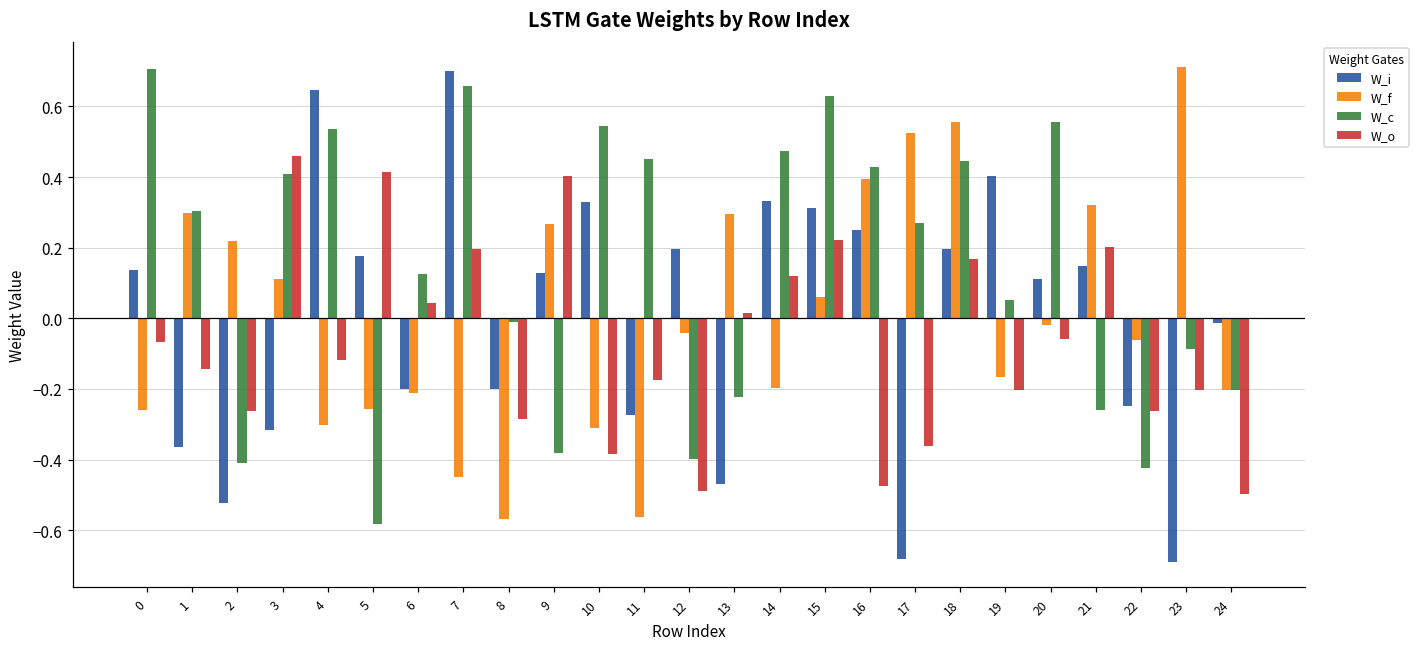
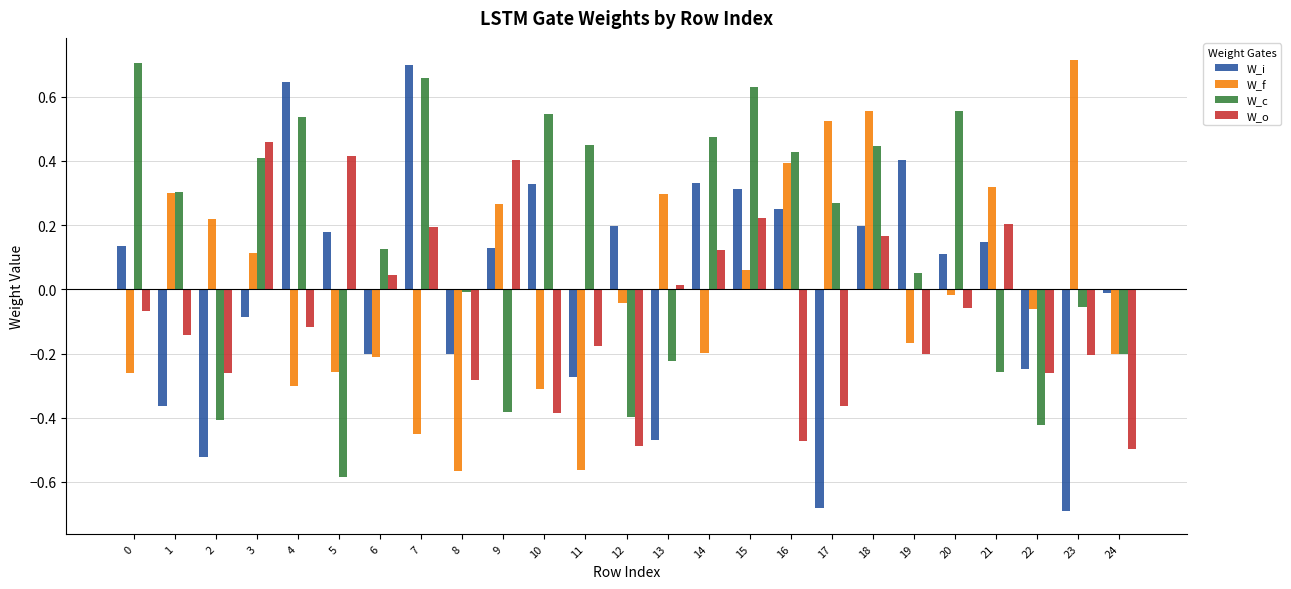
  {
    "W_i": {
      "0": 0.14,
      "1": -0.36,
      "2": -0.52,
-     "3": -0.32,
+     "3": -0.09,
      "4": 0.65,
      "5": 0.18,
      "6": -0.20,
      "7": 0.70,
      "8": -0.20,
      "9": 0.13,
      "10": 0.33,
      "11": -0.27,
      "12": 0.20,
      "13": -0.47,
      "14": 0.33,
      "15": 0.31,
      "16": 0.25,
      "17": -0.68,
      "18": 0.20,
      "19": 0.40,
      "20": 0.11,
      "21": 0.15,
      "22": -0.25,
      "23": -0.69,
      "24": -0.01
    },
    "W_f": {
      "0": -0.26,
      "1": 0.30,
      "2": 0.22,
      "3": 0.11,
      "4": -0.30,
      "5": -0.26,
      "6": -0.21,
      "7": -0.45,
      "8": -0.57,
      "9": 0.27,
      "10": -0.31,
      "11": -0.56,
      "12": -0.04,
      "13": 0.30,
      "14": -0.20,
      "15": 0.06,
      "16": 0.39,
      "17": 0.52,
      "18": 0.56,
      "19": -0.17,
      "20": -0.02,
      "21": 0.32,
      "22": -0.06,
      "23": 0.71,
      "24": -0.20
    },
    "W_c": {
      "0": 0.71,
      "1": 0.30,
      "2": -0.41,
      "3": 0.41,
      "4": 0.54,
      "5": -0.58,
      "6": 0.12,
      "7": 0.66,
      "8": -0.01,
      "9": -0.38,
      "10": 0.55,
      "11": 0.45,
      "12": -0.40,
      "13": -0.22,
      "14": 0.47,
      "15": 0.63,
      "16": 0.43,
      "17": 0.27,
      "18": 0.45,
      "19": 0.05,
      "20": 0.56,
      "21": -0.26,
      "22": -0.42,
-     "23": -0.09,
+     "23": -0.06,
      "24": -0.20
    },
    "W_o": {
      "0": -0.07,
      "1": -0.14,
      "2": -0.26,
      "3": 0.46,
      "4": -0.12,
      "5": 0.41,
      "6": 0.04,
      "7": 0.20,
      "8": -0.28,
      "9": 0.40,
      "10": -0.38,
      "11": -0.18,
      "12": -0.49,
      "13": 0.01,
      "14": 0.12,
      "15": 0.22,
      "16": -0.47,
      "17": -0.36,
      "18": 0.17,
      "19": -0.20,
      "20": -0.06,
      "21": 0.20,
      "22": -0.26,
      "23": -0.20,
      "24": -0.50
    }
  }
